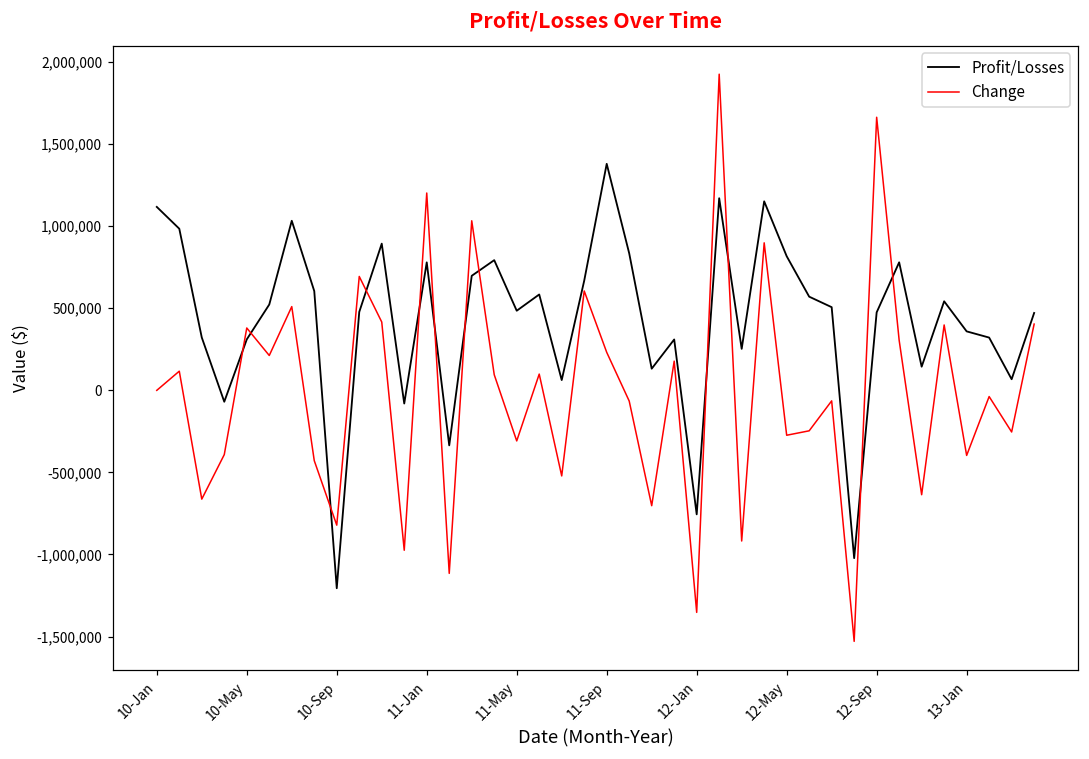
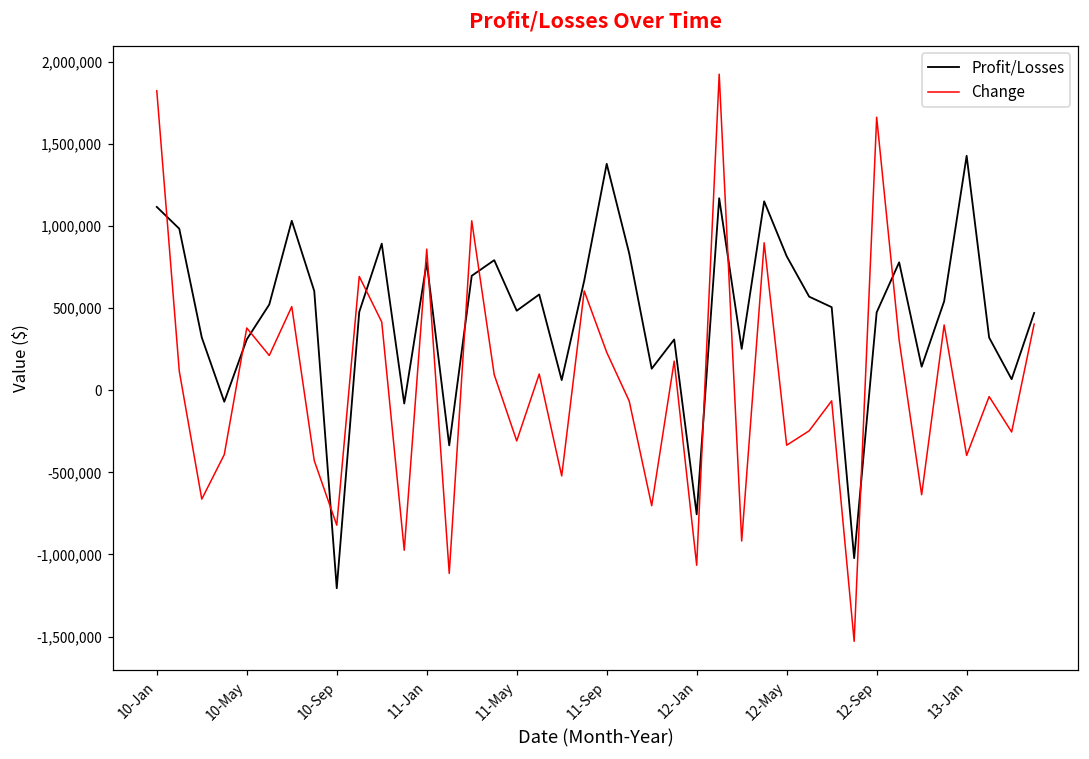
  {
    "Profit/Losses": {
      "10-Jan": "1,120,000",
      "10-May": "310,000",
      "10-Sep": "-1,210,000",
      "11-Jan": "780,000",
      "11-May": "490,000",
      "11-Sep": "1,380,000",
      "12-Jan": "-760,000",
      "12-May": "820,000",
      "12-Sep": "480,000",
-     "13-Jan": "360,000"
+     "13-Jan": "1,430,000"
    },
    "Change": {
-     "10-Jan": "0",
+     "10-Jan": "1,820,000",
      "10-May": "380,000",
      "10-Sep": "-820,000",
-     "11-Jan": "1,200,000",
+     "11-Jan": "860,000",
      "11-May": "-310,000",
      "11-Sep": "230,000",
-     "12-Jan": "-1,350,000",
-     "12-May": "-270,000",
+     "12-Jan": "-1,070,000",
+     "12-May": "-330,000",
      "12-Sep": "1,660,000",
      "13-Jan": "-400,000"
    }
  }
